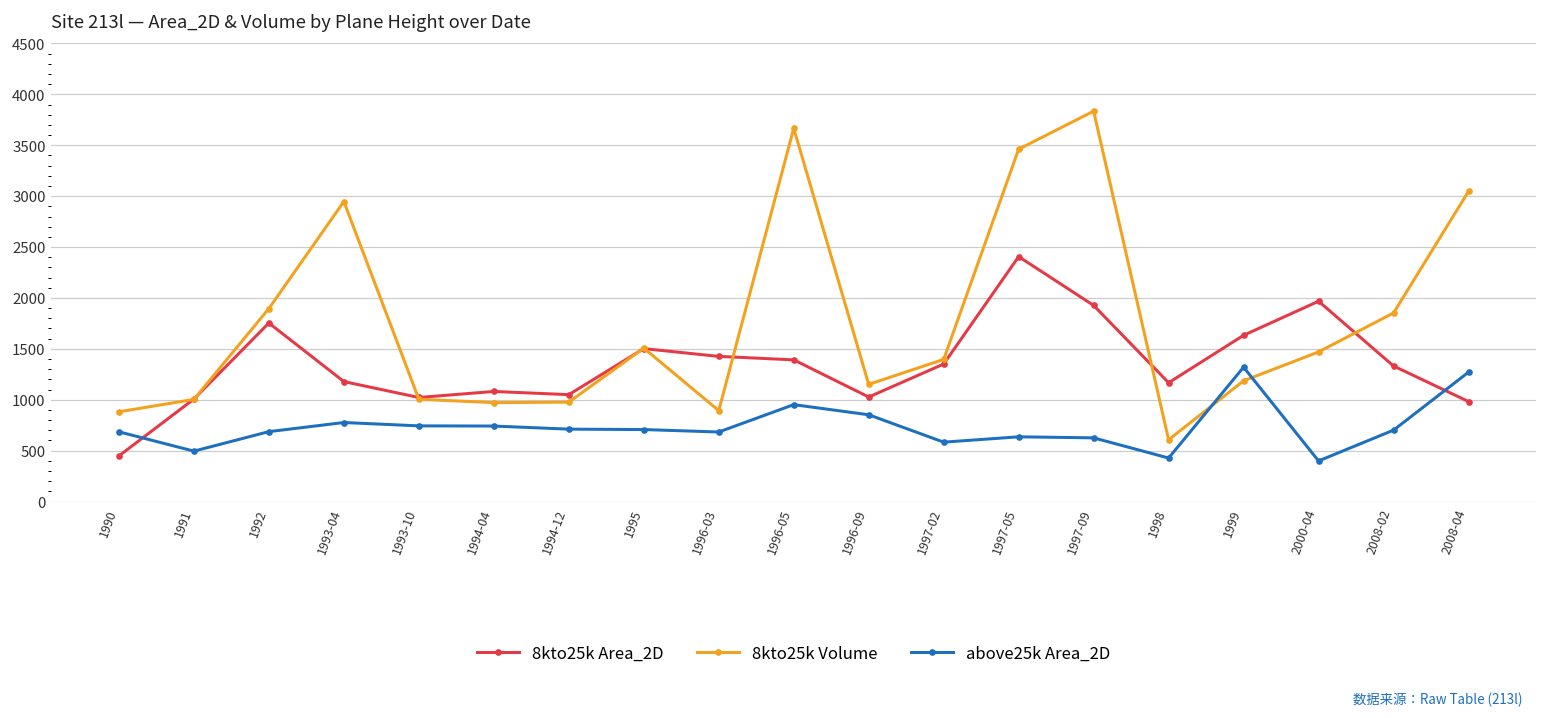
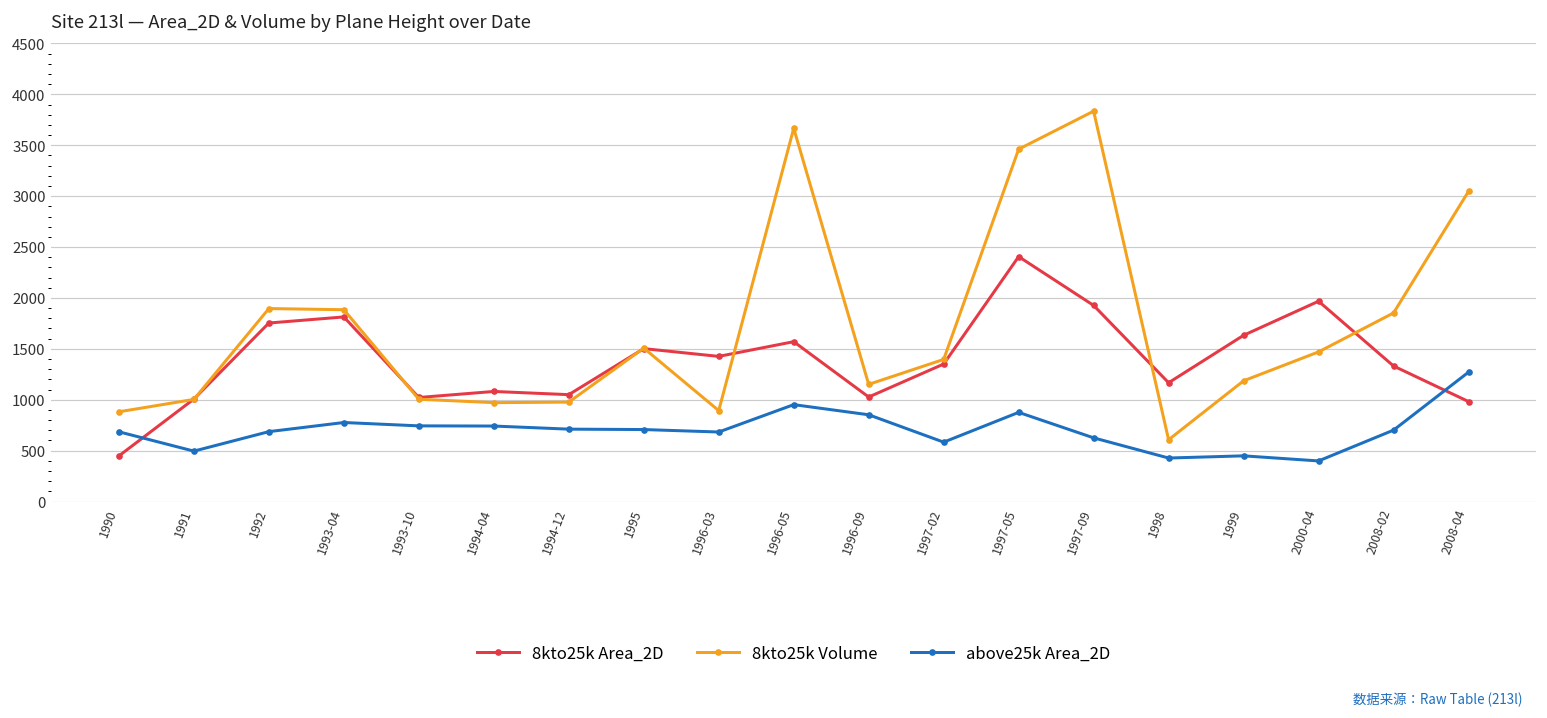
  {
    "8kto25k Area_2D": {
      "1990": 400,
      "1992": 1800,
-     "1993-04": 1200,
+     "1993-04": 1800,
      "1994-04": 1100,
      "1994-12": 1000,
      "1996-03": 1400,
-     "1996-05": 1400,
+     "1996-05": 1600,
      "1996-09": 1000,
      "1997-02": 1400,
      "1997-05": 2400,
      "1997-09": 1900,
      "1998": 1200,
      "1999": 1600,
      "2000-04": 2000,
      "2008-02": 1300,
      "2008-04": 1000
    },
    "8kto25k Volume": {
      "1990": 900,
      "1992": 1900,
-     "1993-04": 2900,
+     "1993-04": 1900,
      "1994-04": 1000,
      "1994-12": 1000,
      "1996-03": 900,
      "1996-05": 3700,
      "1996-09": 1200,
      "1997-02": 1400,
      "1997-05": 3500,
      "1997-09": 3800,
      "1998": 600,
      "1999": 1200,
      "2000-04": 1500,
      "2008-02": 1900,
      "2008-04": 3000
    },
    "above25k Area_2D": {
      "1990": 700,
      "1991": 500,
      "1992": 700,
      "1993-04": 800,
      "1993-10": 700,
      "1994-04": 700,
      "1994-12": 700,
      "1995": 700,
      "1996-03": 700,
      "1996-05": 1000,
      "1996-09": 900,
      "1997-02": 600,
-     "1997-05": 600,
+     "1997-05": 900,
      "1997-09": 600,
      "1998": 400,
-     "1999": 1300,
+     "1999": 400,
      "2000-04": 400,
      "2008-02": 700,
      "2008-04": 1300
    }
  }
